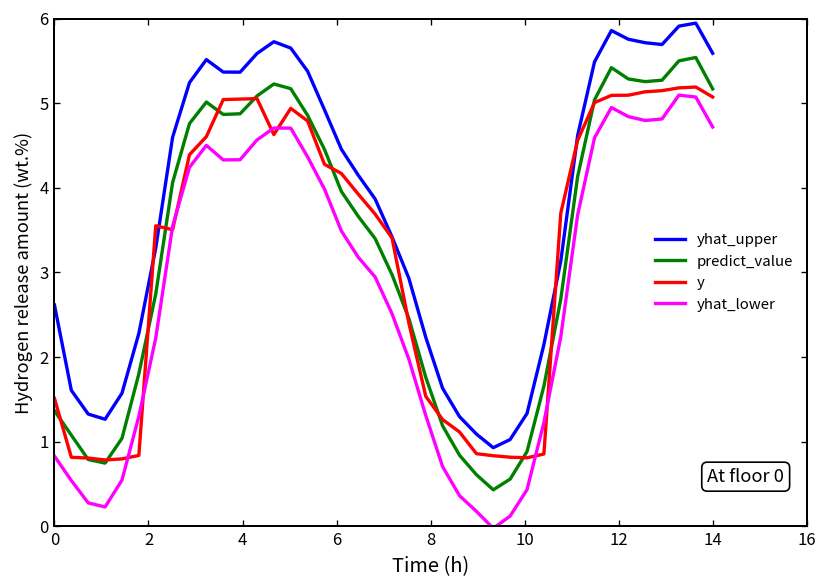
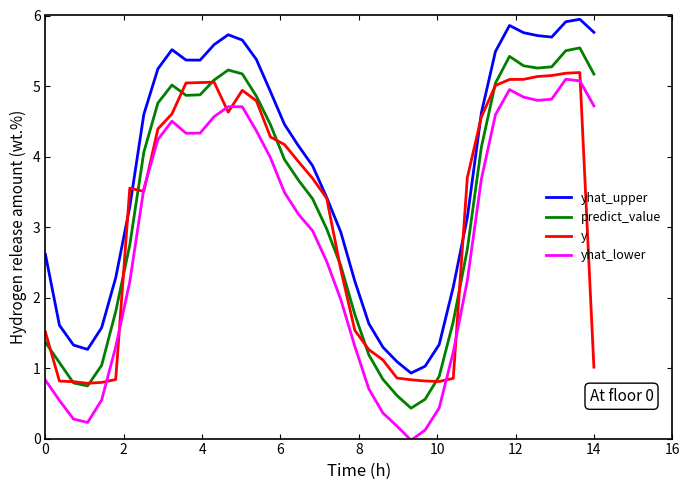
  {
    "yhat_upper": {
      "0": 2.6,
-     "14": 5.6
+     "14": 5.8
    },
    "predict_value": {
      "0": 1.4,
      "14": 5.2
    },
    "y": {
      "0": 1.5,
-     "14": 5.1
+     "14": 1.0
    },
    "yhat_lower": {
      "0": 0.8,
      "14": 4.7
    }
  }
